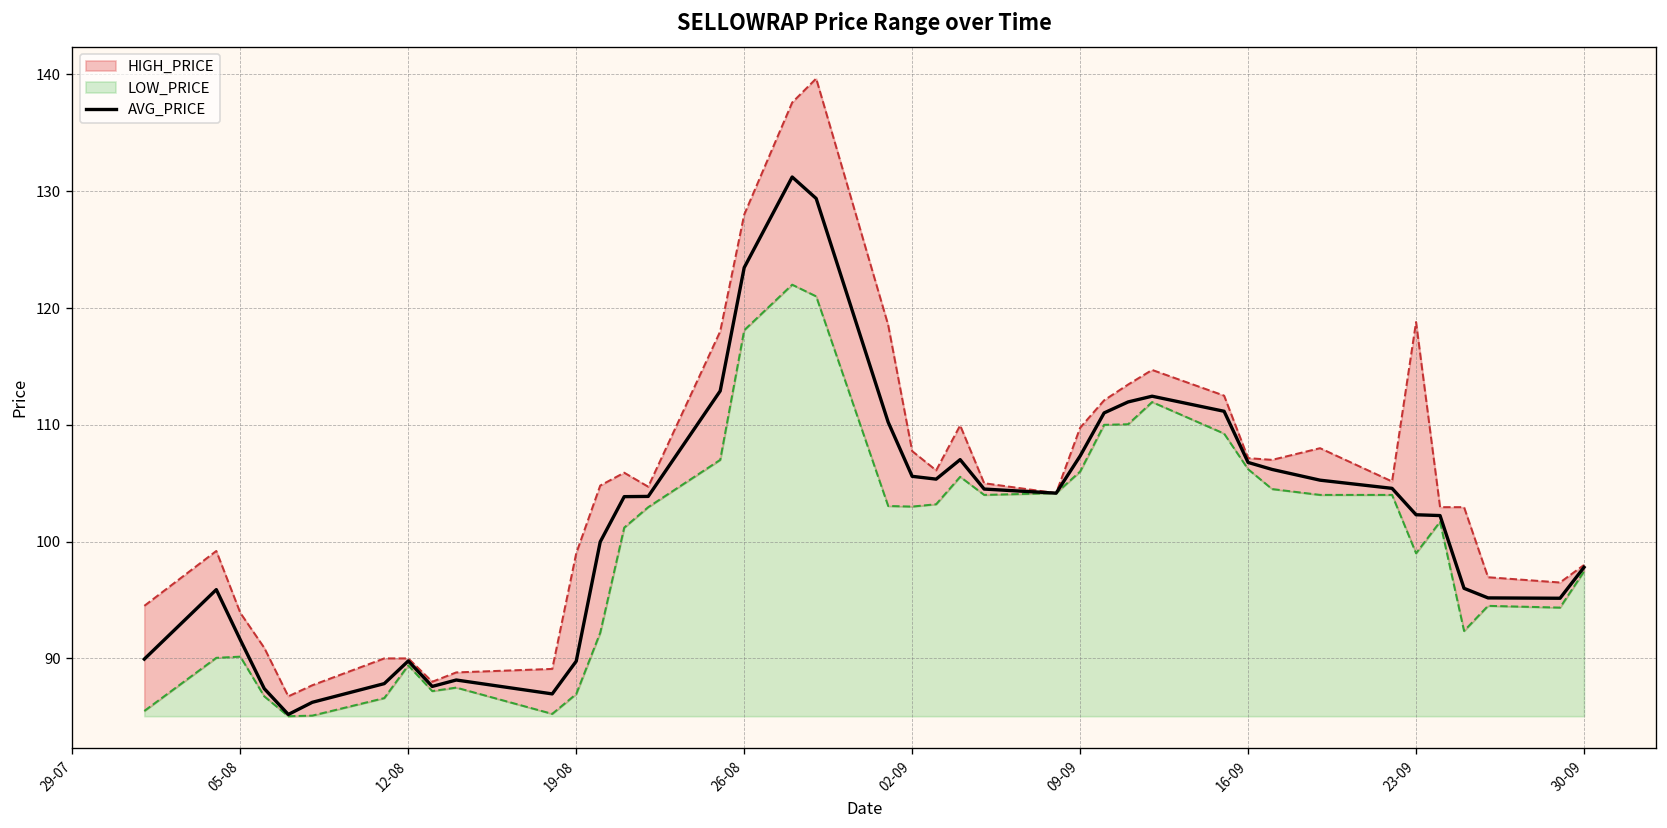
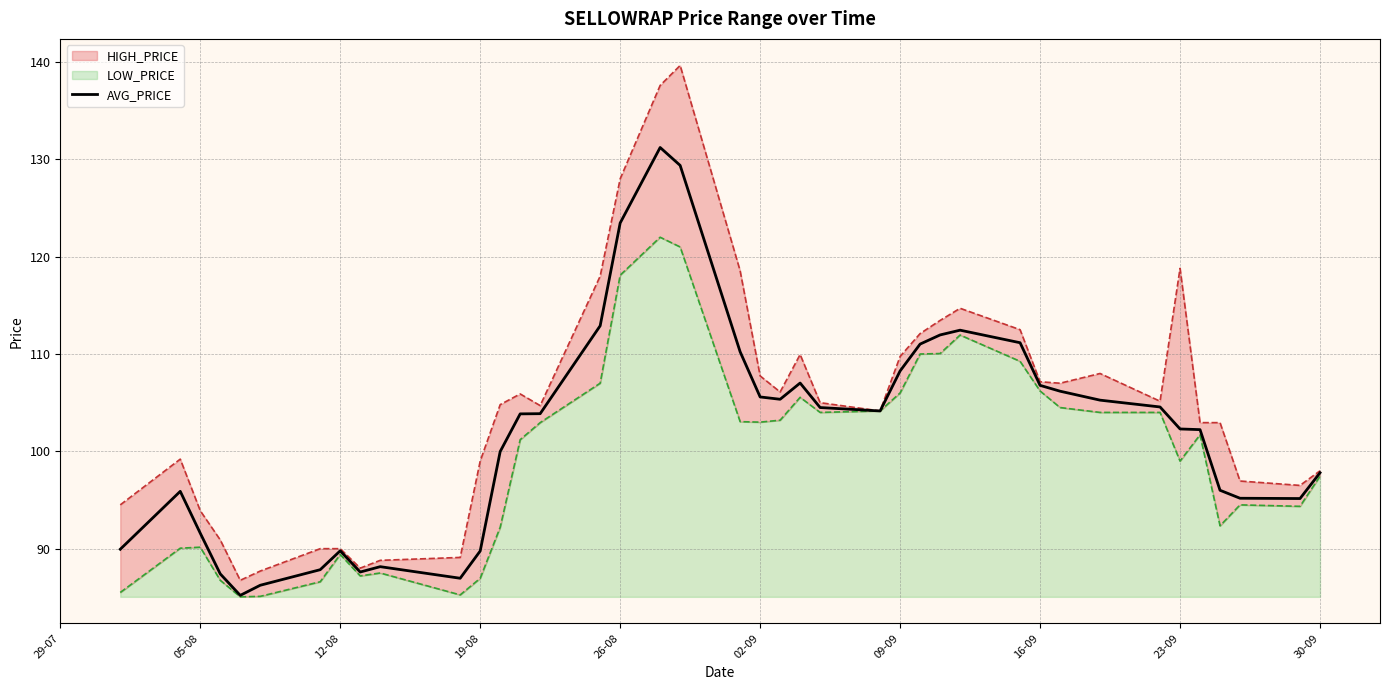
  {
    "AVG_PRICE": {
      "05-08": 92,
      "19-08": 90,
      "26-08": 123,
      "02-09": 106,
-     "09-09": 107,
+     "09-09": 108,
      "16-09": 107,
      "23-09": 102
    },
    "HIGH_PRICE": {
      "05-08": 94,
      "19-08": 99,
      "26-08": 128,
      "02-09": 108,
      "09-09": 110,
      "16-09": 107,
      "23-09": 119
    },
    "LOW_PRICE": {
      "05-08": 90,
      "12-08": 89,
      "19-08": 87,
      "26-08": 118,
      "02-09": 103,
      "09-09": 106,
      "16-09": 106,
      "23-09": 99,
      "30-09": 97
    }
  }
